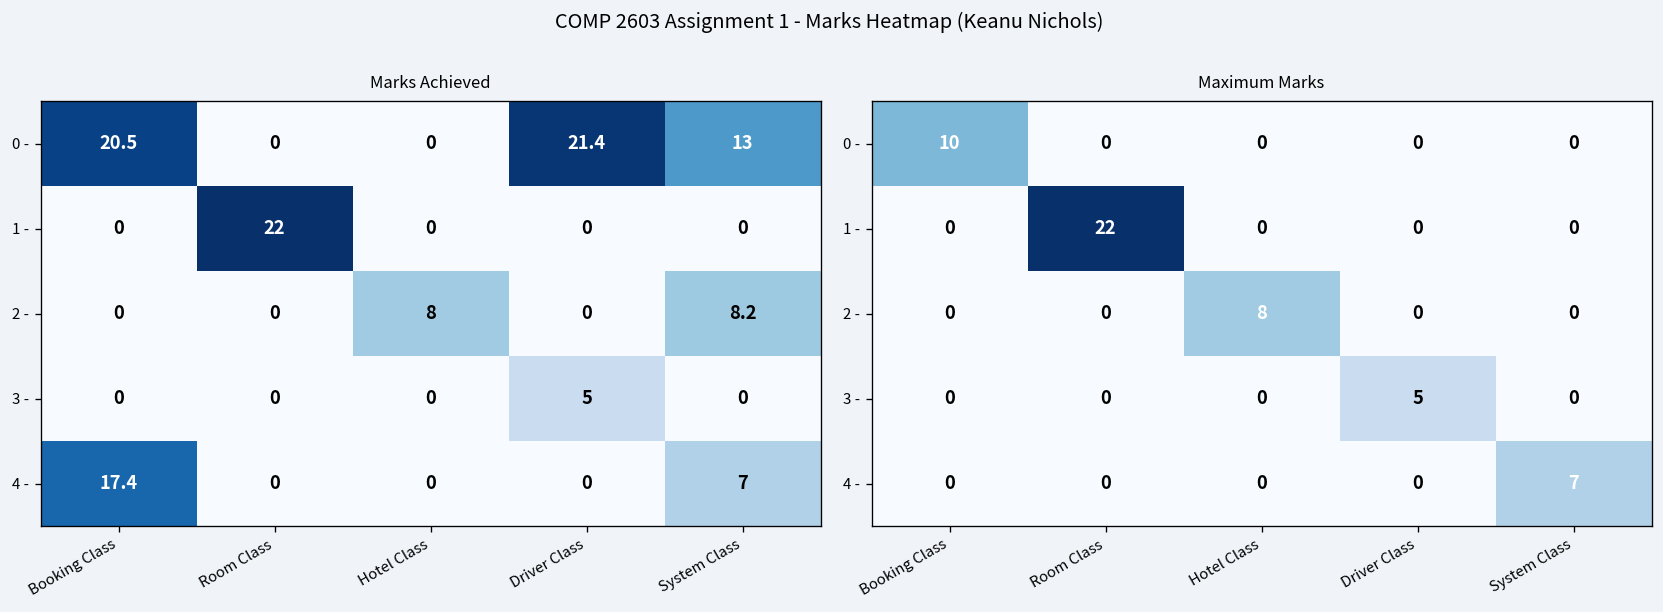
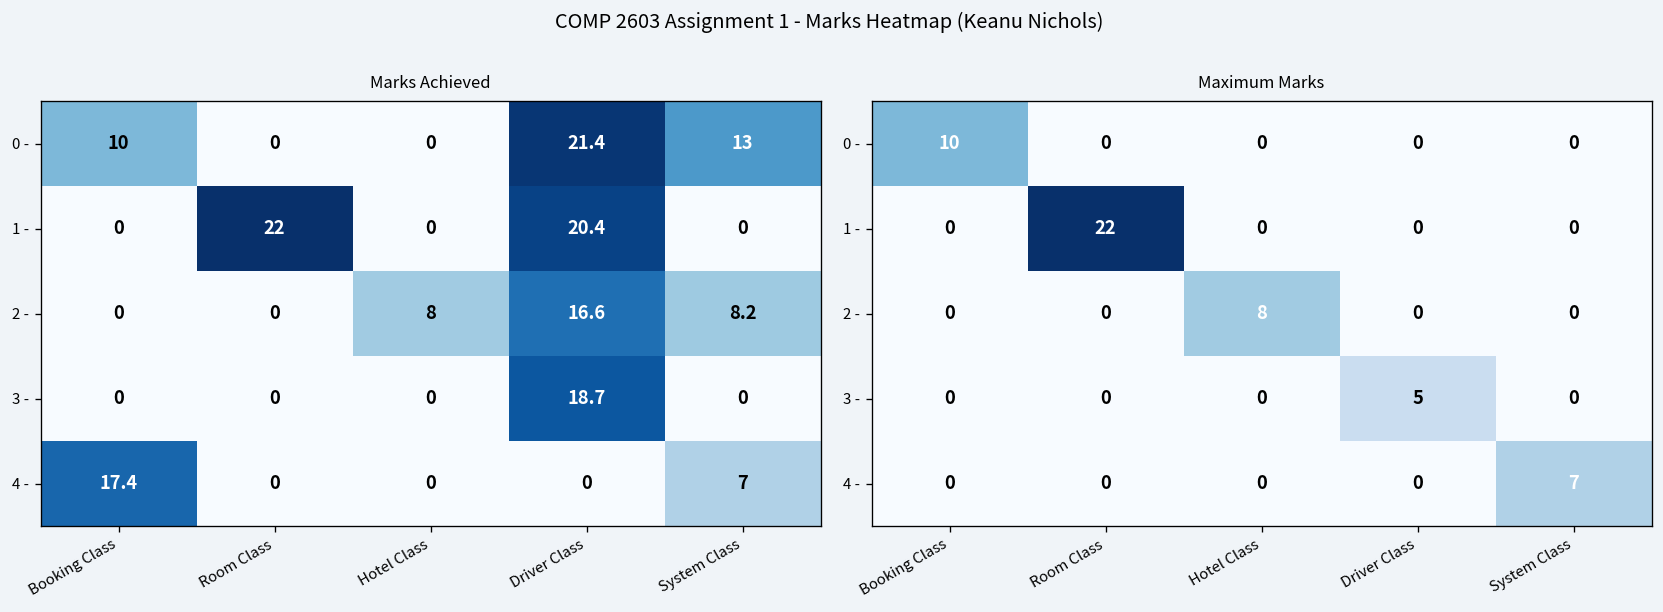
  {
    "Marks Achieved": {
      "0 -": {
-       "Booking Class": 20.5,
+       "Booking Class": 10,
        "Room Class": 0,
        "Hotel Class": 0,
        "Driver Class": 21.4,
        "System Class": 13
      },
      "1 -": {
        "Booking Class": 0,
        "Room Class": 22,
        "Hotel Class": 0,
-       "Driver Class": 0,
+       "Driver Class": 20.4,
        "System Class": 0
      },
      "2 -": {
        "Booking Class": 0,
        "Room Class": 0,
        "Hotel Class": 8,
-       "Driver Class": 0,
+       "Driver Class": 16.6,
        "System Class": 8.2
      },
      "3 -": {
        "Booking Class": 0,
        "Room Class": 0,
        "Hotel Class": 0,
-       "Driver Class": 5,
+       "Driver Class": 18.7,
        "System Class": 0
      },
      "4 -": {
        "Booking Class": 17.4,
        "Room Class": 0,
        "Hotel Class": 0,
        "Driver Class": 0,
        "System Class": 7
      }
    },
    "Maximum Marks": {
      "0 -": {
        "Booking Class": 10,
        "Room Class": 0,
        "Hotel Class": 0,
        "Driver Class": 0,
        "System Class": 0
      },
      "1 -": {
        "Booking Class": 0,
        "Room Class": 22,
        "Hotel Class": 0,
        "Driver Class": 0,
        "System Class": 0
      },
      "2 -": {
        "Booking Class": 0,
        "Room Class": 0,
        "Hotel Class": 8,
        "Driver Class": 0,
        "System Class": 0
      },
      "3 -": {
        "Booking Class": 0,
        "Room Class": 0,
        "Hotel Class": 0,
        "Driver Class": 5,
        "System Class": 0
      },
      "4 -": {
        "Booking Class": 0,
        "Room Class": 0,
        "Hotel Class": 0,
        "Driver Class": 0,
        "System Class": 7
      }
    }
  }
